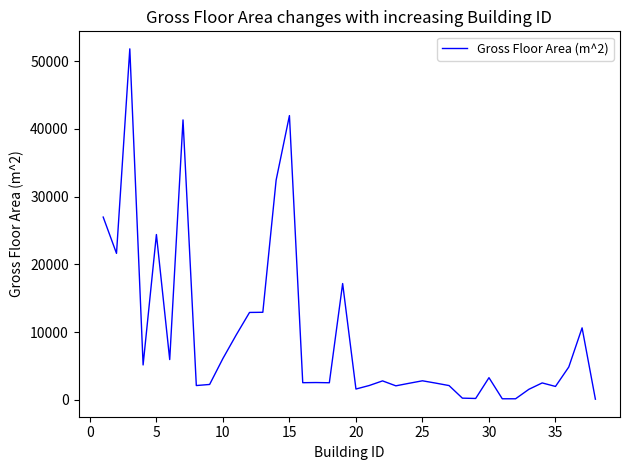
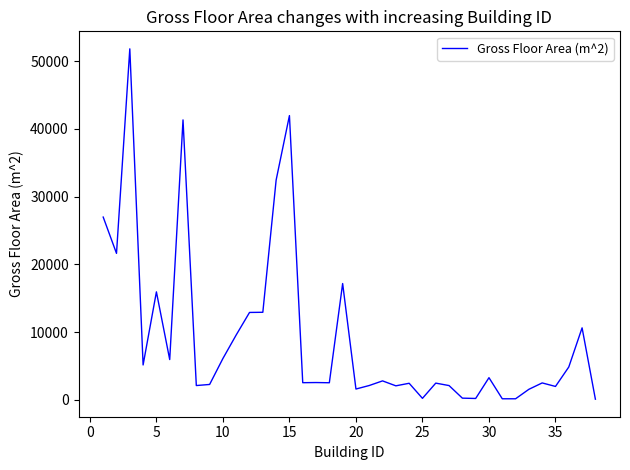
  {
-   "5": 24000,
+   "5": 16000,
    "10": 6000,
    "15": 42000,
    "20": 2000,
-   "25": 3000,
+   "25": 0,
    "30": 3000,
    "35": 2000
  }
